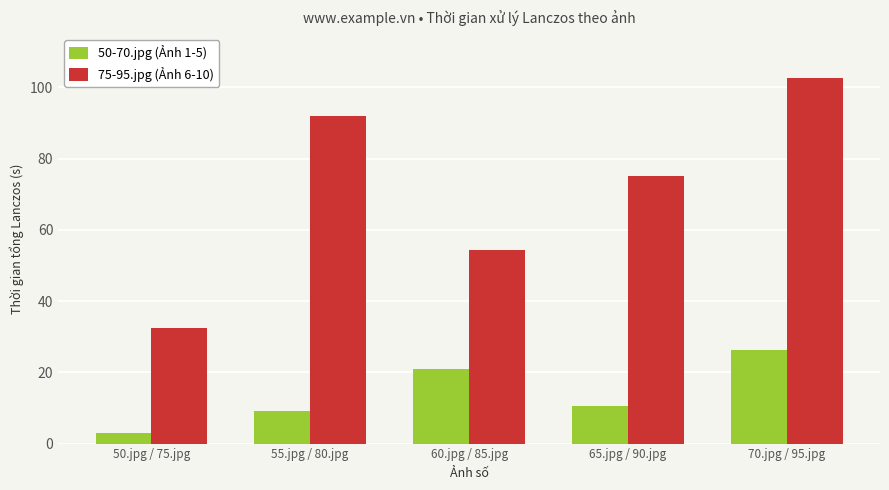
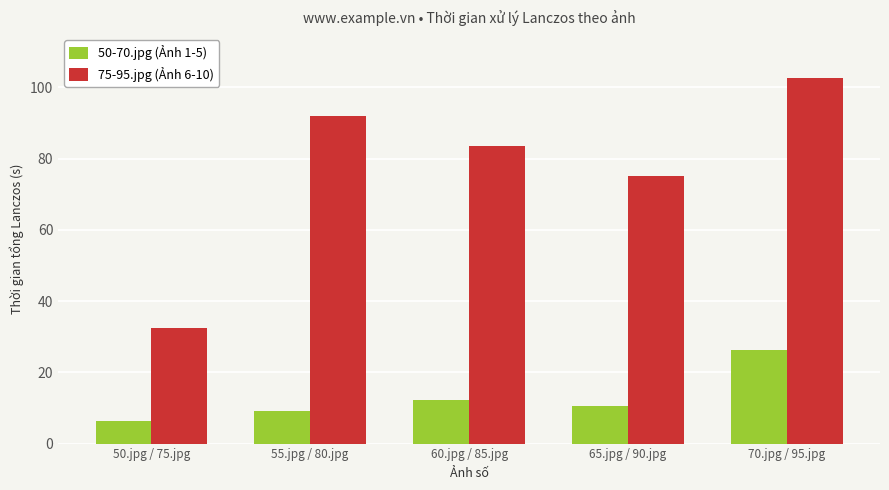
  {
    "50-70.jpg (Ảnh 1-5)": {
-     "50.jpg / 75.jpg": 3,
+     "50.jpg / 75.jpg": 6,
      "55.jpg / 80.jpg": 9,
-     "60.jpg / 85.jpg": 21,
+     "60.jpg / 85.jpg": 12,
      "65.jpg / 90.jpg": 11,
      "70.jpg / 95.jpg": 26
    },
    "75-95.jpg (Ảnh 6-10)": {
      "50.jpg / 75.jpg": 32,
      "55.jpg / 80.jpg": 92,
-     "60.jpg / 85.jpg": 54,
+     "60.jpg / 85.jpg": 83,
      "65.jpg / 90.jpg": 75,
      "70.jpg / 95.jpg": 103
    }
  }
